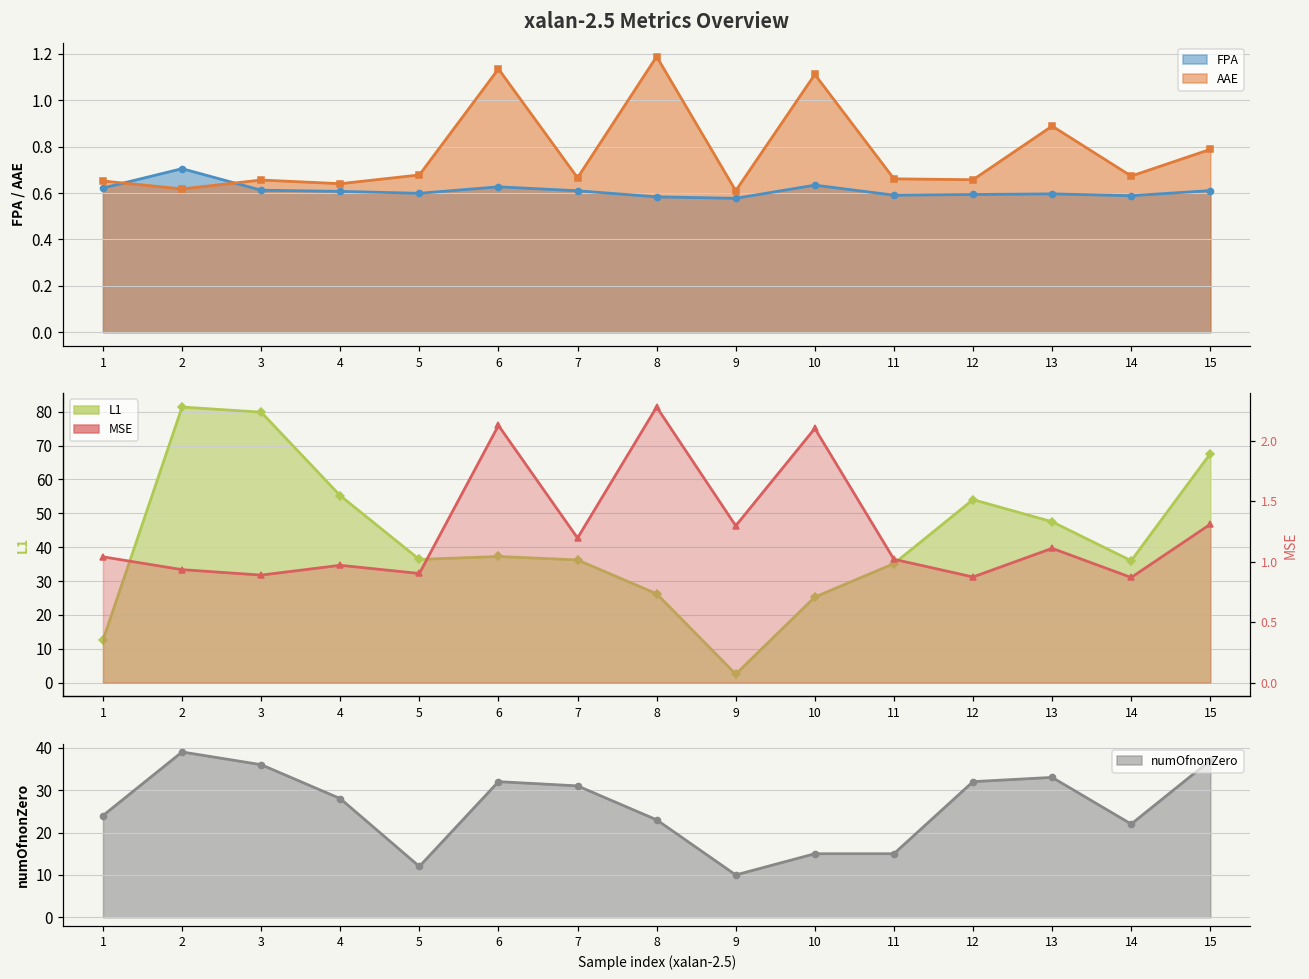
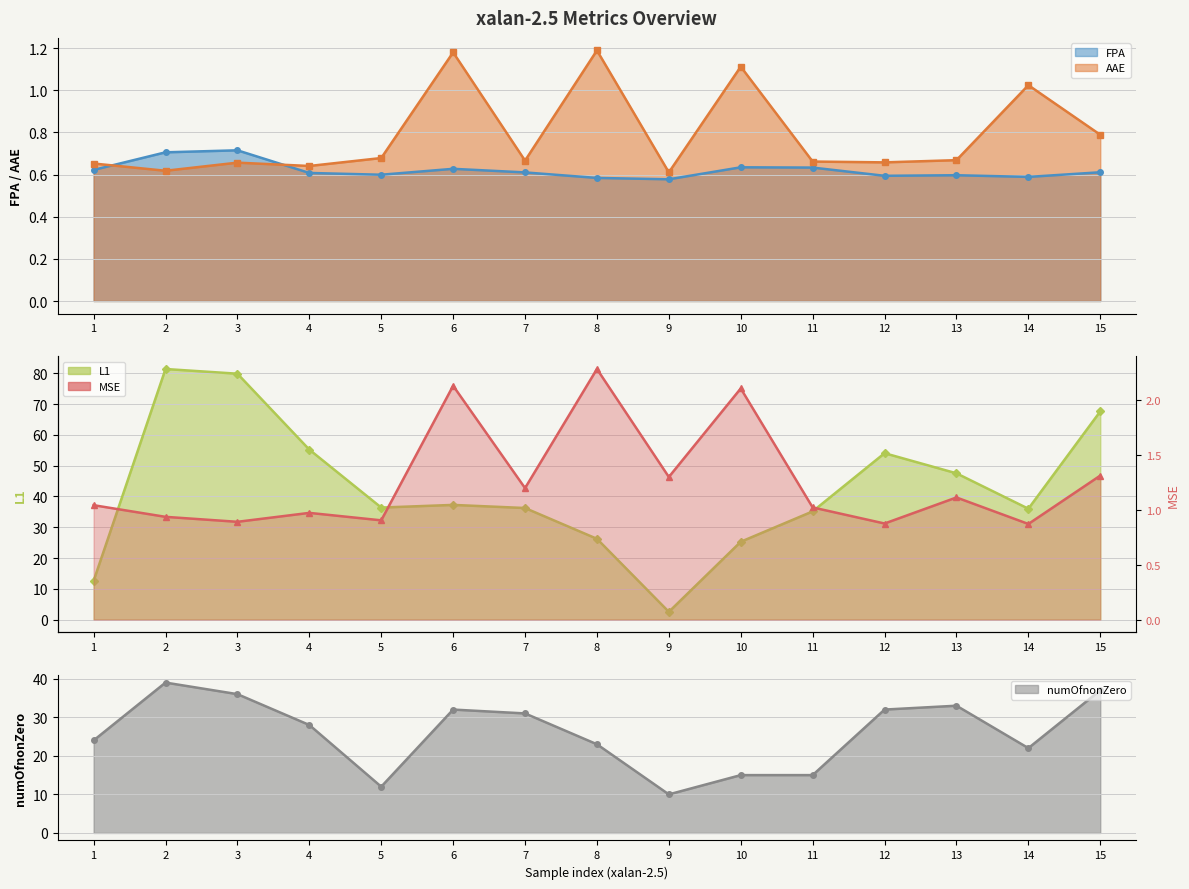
  {
    "xalan-2.5 Metrics Overview": {
      "FPA": {
        "1": 0.62,
        "2": 0.71,
-       "3": 0.61,
+       "3": 0.71,
        "4": 0.61,
        "5": 0.60,
        "6": 0.63,
        "7": 0.61,
        "8": 0.58,
        "9": 0.58,
        "10": 0.63,
-       "11": 0.59,
+       "11": 0.63,
        "12": 0.59,
        "13": 0.60,
        "14": 0.59,
        "15": 0.61
      },
      "AAE": {
        "1": 0.65,
        "2": 0.62,
        "3": 0.66,
        "4": 0.64,
        "5": 0.68,
-       "6": 1.14,
+       "6": 1.18,
        "7": 0.67,
        "8": 1.19,
        "9": 0.61,
        "10": 1.11,
        "11": 0.66,
        "12": 0.66,
-       "13": 0.89,
-       "14": 0.67,
+       "13": 0.67,
+       "14": 1.02,
        "15": 0.79
      }
    }
  }
